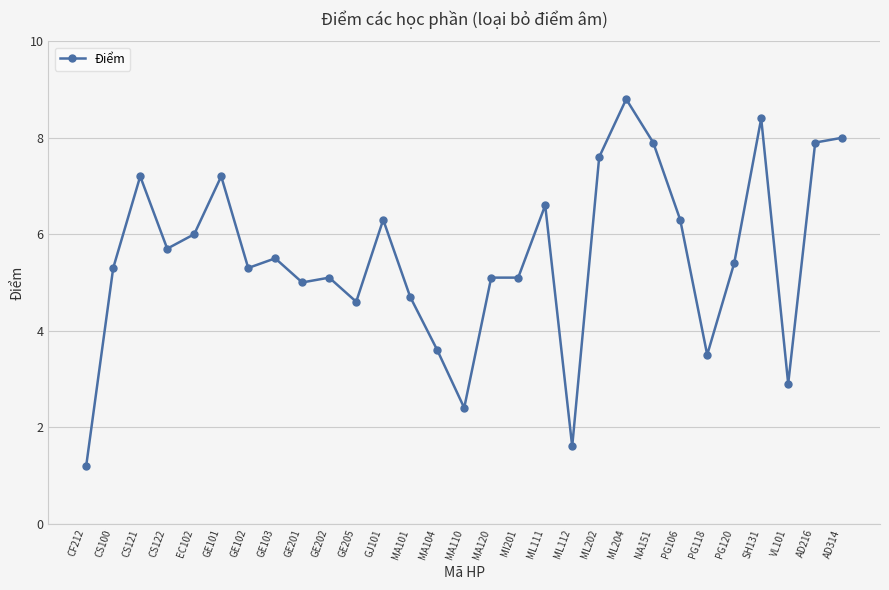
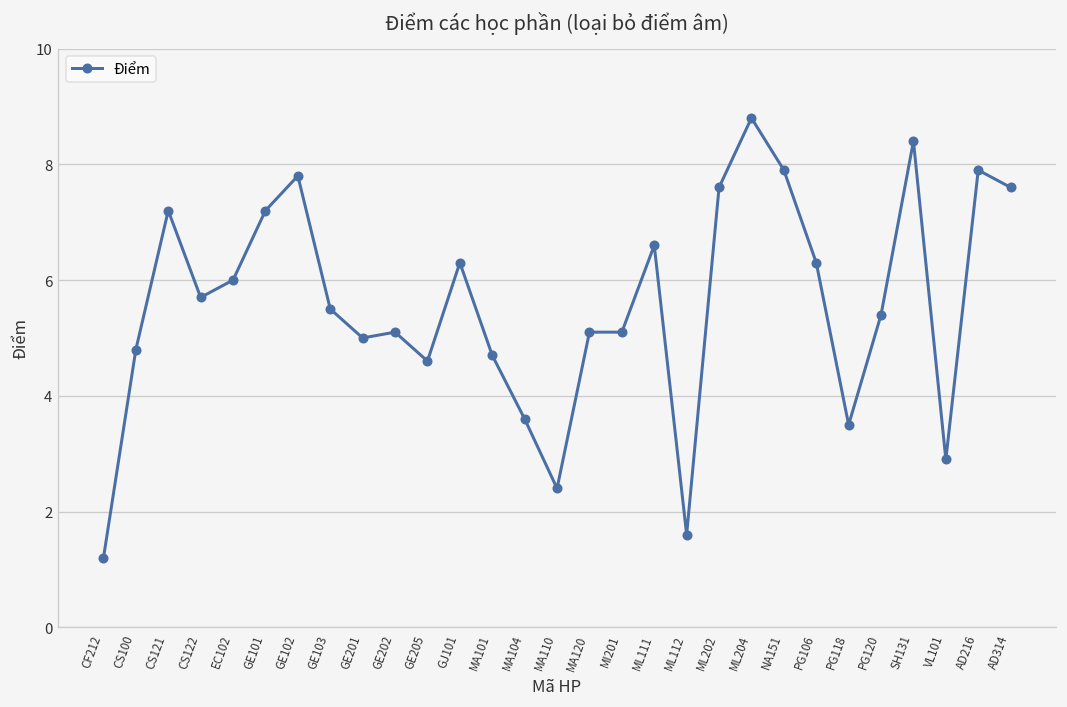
  {
    "CF212": 1.2,
-   "CS100": 5.3,
+   "CS100": 4.8,
    "CS121": 7.2,
    "CS122": 5.7,
    "EC102": 6.0,
    "GE101": 7.2,
-   "GE102": 5.3,
+   "GE102": 7.8,
    "GE103": 5.5,
    "GE201": 5.0,
    "GE202": 5.1,
    "GE205": 4.6,
    "GJ101": 6.3,
    "MA101": 4.7,
    "MA104": 3.6,
    "MA110": 2.4,
    "MA120": 5.1,
    "MI201": 5.1,
    "ML111": 6.6,
    "ML112": 1.6,
    "ML202": 7.6,
    "ML204": 8.8,
    "NA151": 7.9,
    "PG106": 6.3,
    "PG118": 3.5,
    "PG120": 5.4,
    "SH131": 8.4,
    "VL101": 2.9,
    "AD216": 7.9,
-   "AD314": 8.0
+   "AD314": 7.6
  }
